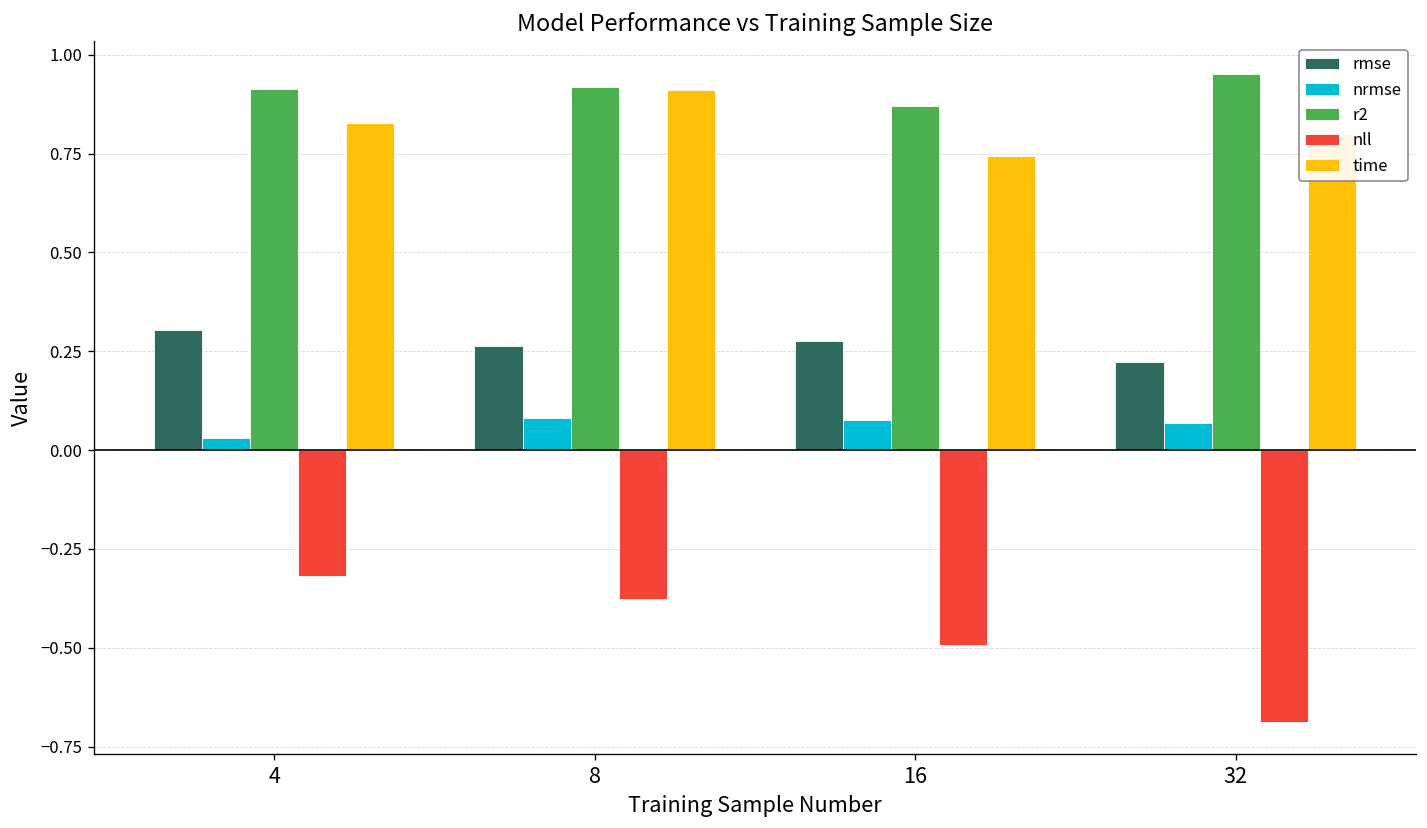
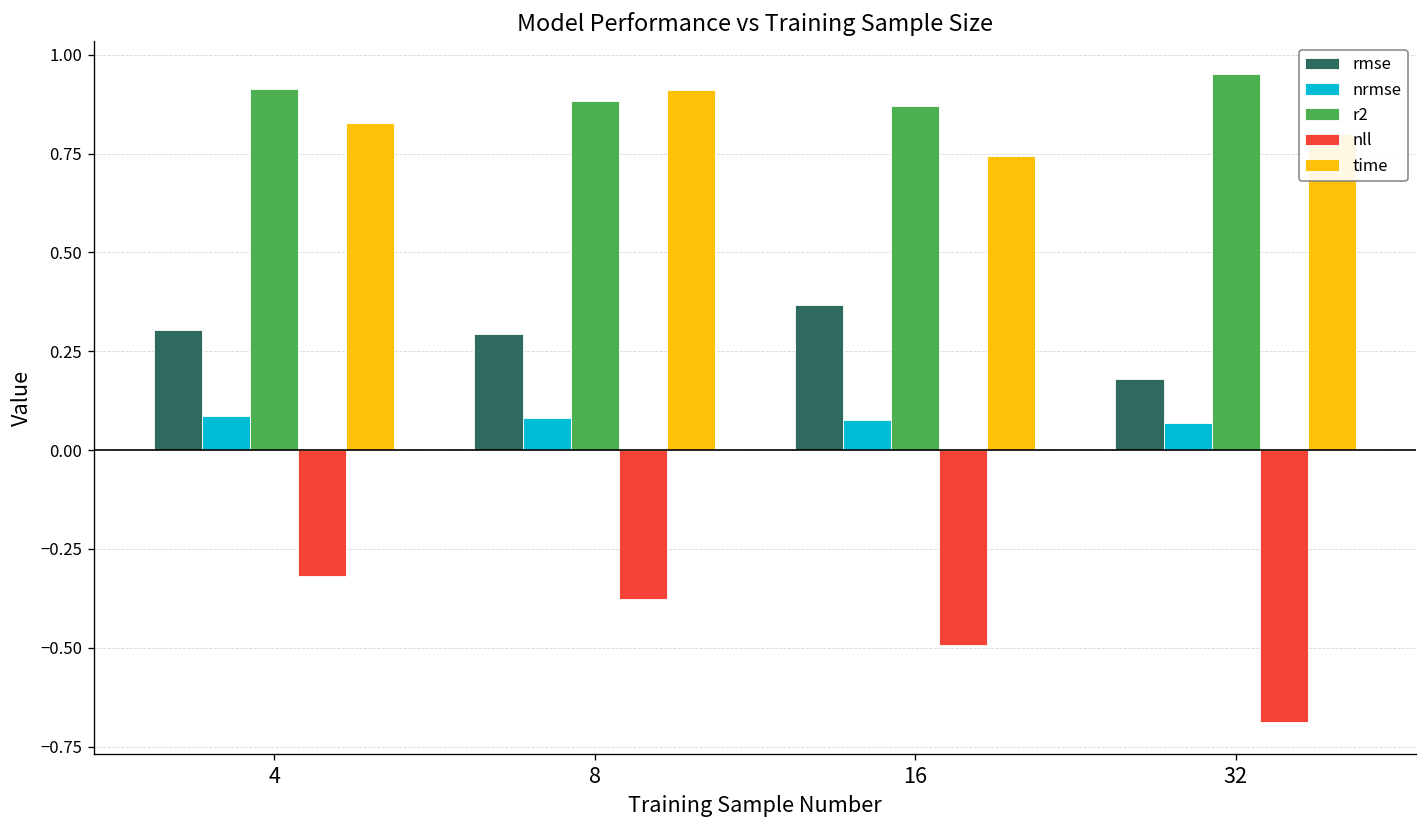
  {
    "rmse": {
      "4": 0.30,
-     "8": 0.26,
-     "16": 0.27,
-     "32": 0.22
+     "8": 0.29,
+     "16": 0.37,
+     "32": 0.18
    },
    "nrmse": {
-     "4": 0.03,
+     "4": 0.09,
      "8": 0.08,
      "16": 0.08,
      "32": 0.07
    },
    "r2": {
      "4": 0.91,
-     "8": 0.92,
+     "8": 0.88,
      "16": 0.87,
      "32": 0.95
    },
    "nll": {
      "4": -0.32,
      "8": -0.38,
      "16": -0.49,
      "32": -0.69
    },
    "time": {
      "4": 0.83,
      "8": 0.91,
      "16": 0.75
    }
  }
